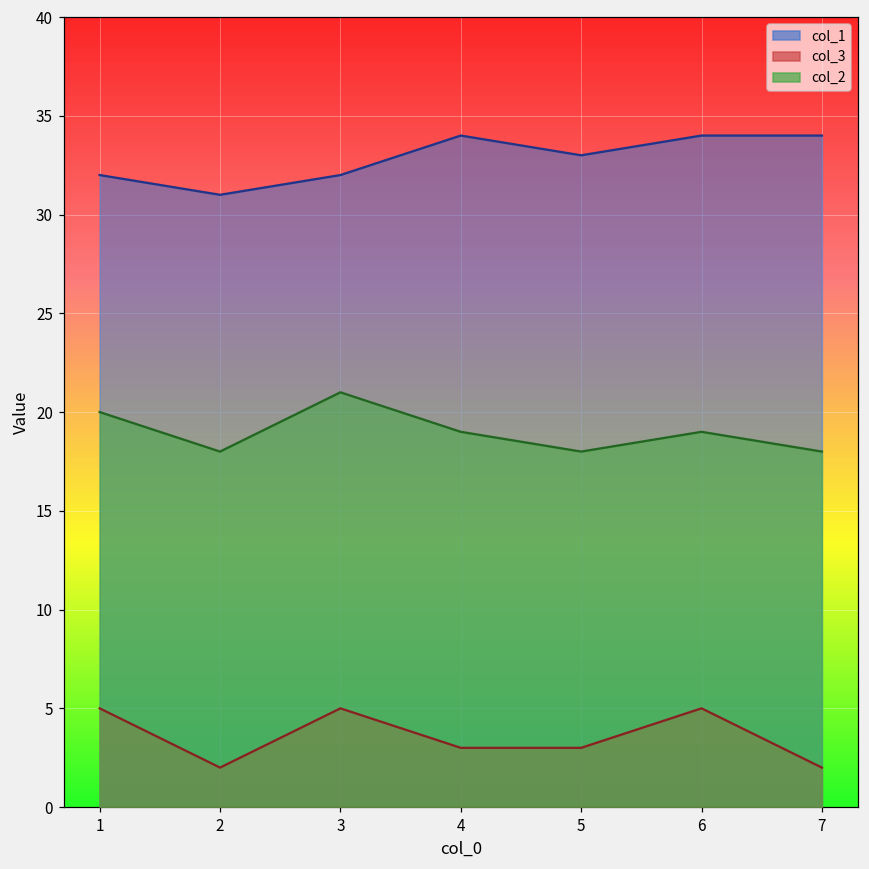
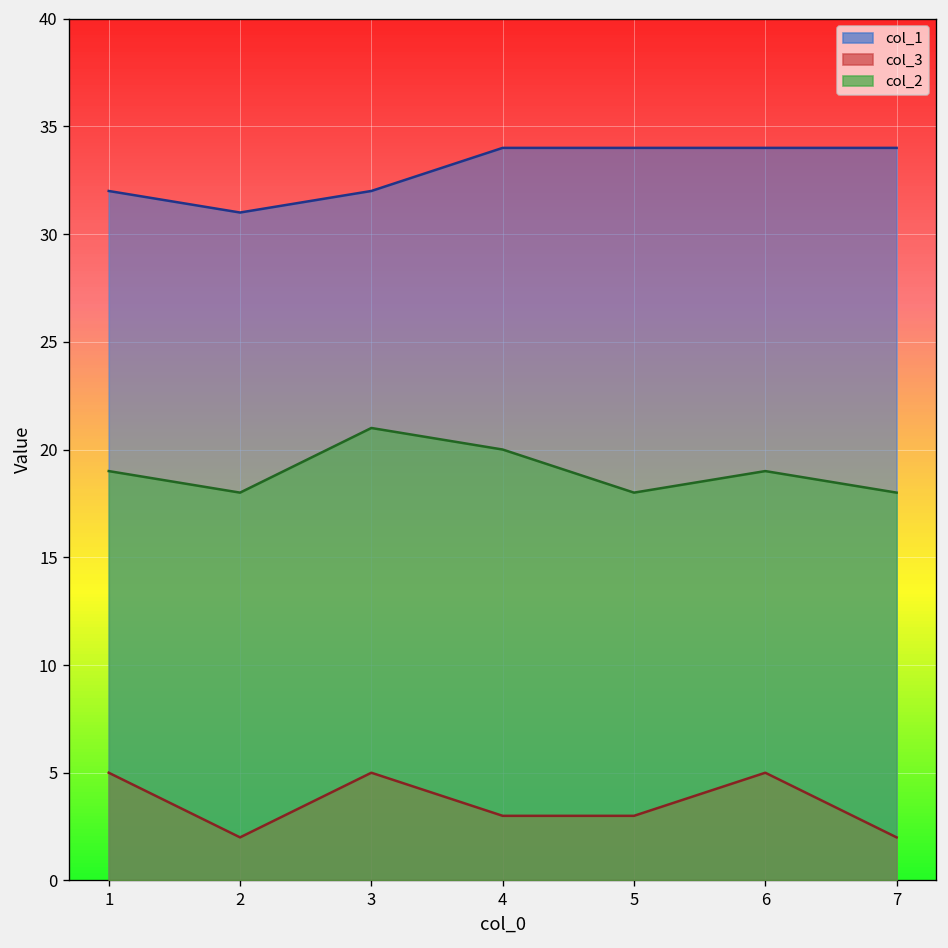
  {
    "col_1": {
      "1": 32,
      "2": 31,
      "3": 32,
      "4": 34,
-     "5": 33,
+     "5": 34,
      "6": 34,
      "7": 34
    },
    "col_3": {
      "1": 5,
      "2": 2,
      "3": 5,
      "4": 3,
      "5": 3,
      "6": 5,
      "7": 2
    },
    "col_2": {
-     "1": 20,
+     "1": 19,
      "2": 18,
      "3": 21,
-     "4": 19,
+     "4": 20,
      "5": 18,
      "6": 19,
      "7": 18
    }
  }
